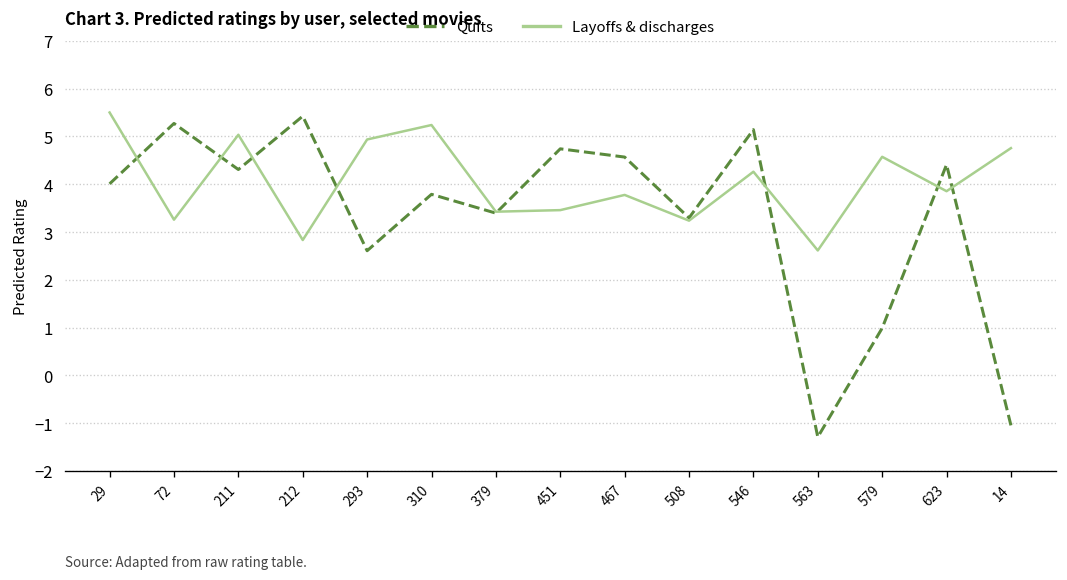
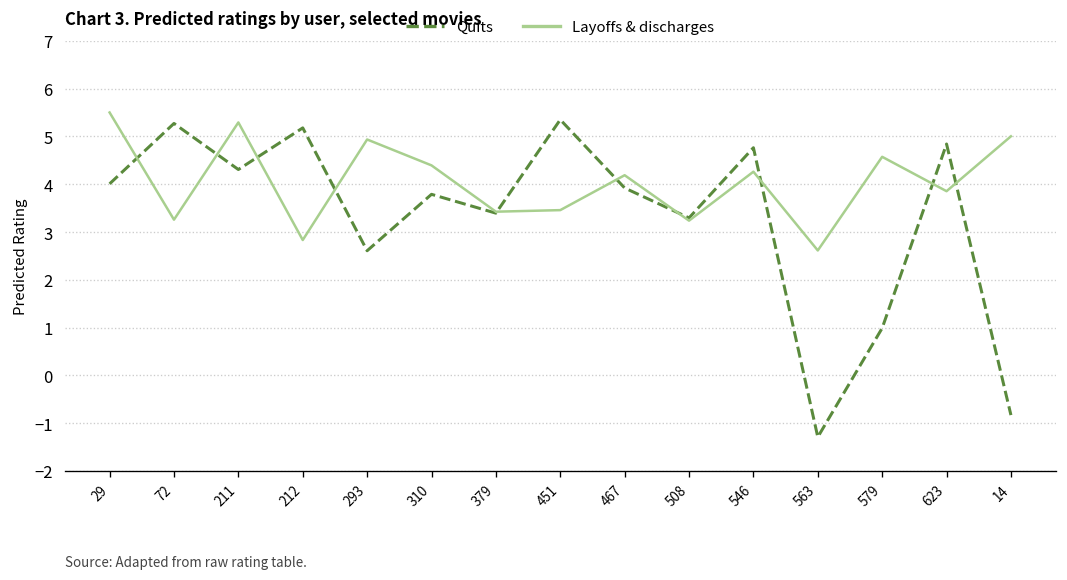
  {
    "Quits": {
      "29": 4.0,
      "72": 5.3,
      "211": 4.3,
-     "212": 5.4,
+     "212": 5.2,
      "293": 2.6,
      "310": 3.8,
-     "451": 4.7,
-     "467": 4.6,
-     "546": 5.1,
+     "451": 5.4,
+     "467": 3.9,
+     "546": 4.8,
      "563": -1.3,
      "579": 1.0,
-     "623": 4.4,
-     "14": -1.0
+     "623": 4.8,
+     "14": -0.8
    },
    "Layoffs & discharges": {
      "29": 5.5,
      "72": 3.3,
-     "211": 5.0,
+     "211": 5.3,
      "212": 2.8,
      "293": 4.9,
-     "310": 5.2,
+     "310": 4.4,
      "451": 3.5,
-     "467": 3.8,
+     "467": 4.2,
      "546": 4.3,
      "563": 2.6,
      "579": 4.6,
      "623": 3.9,
-     "14": 4.8
+     "14": 5.0
    }
  }
